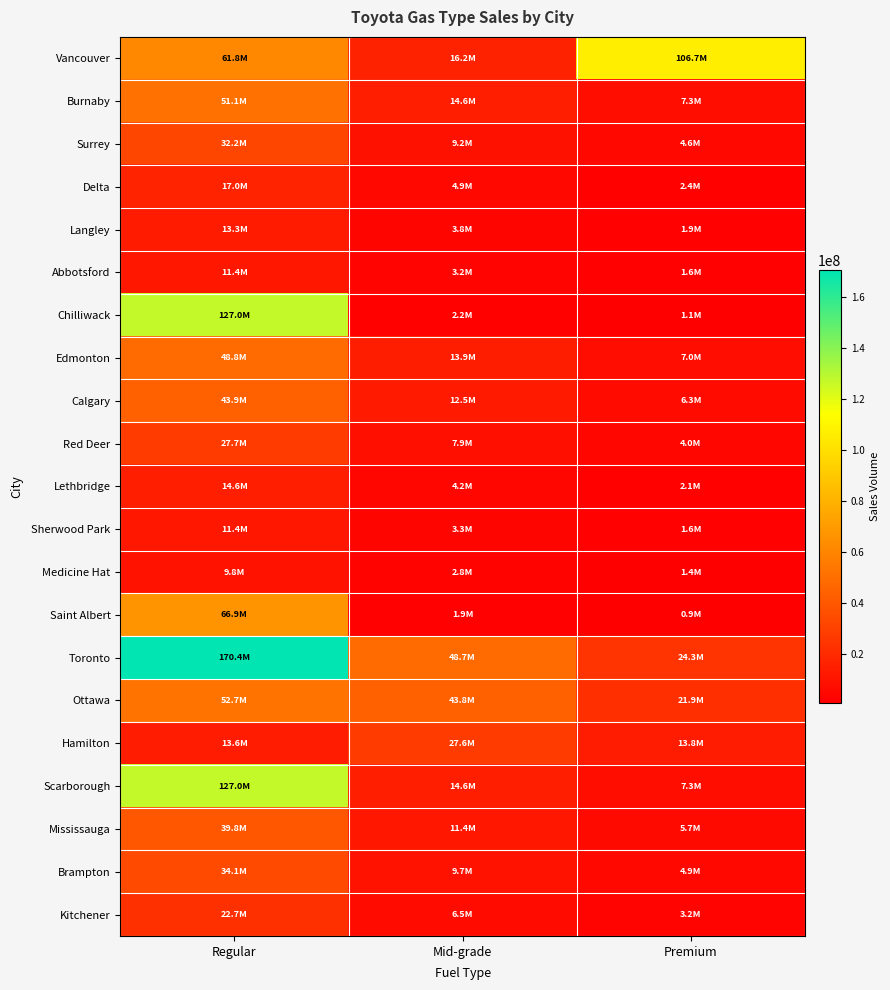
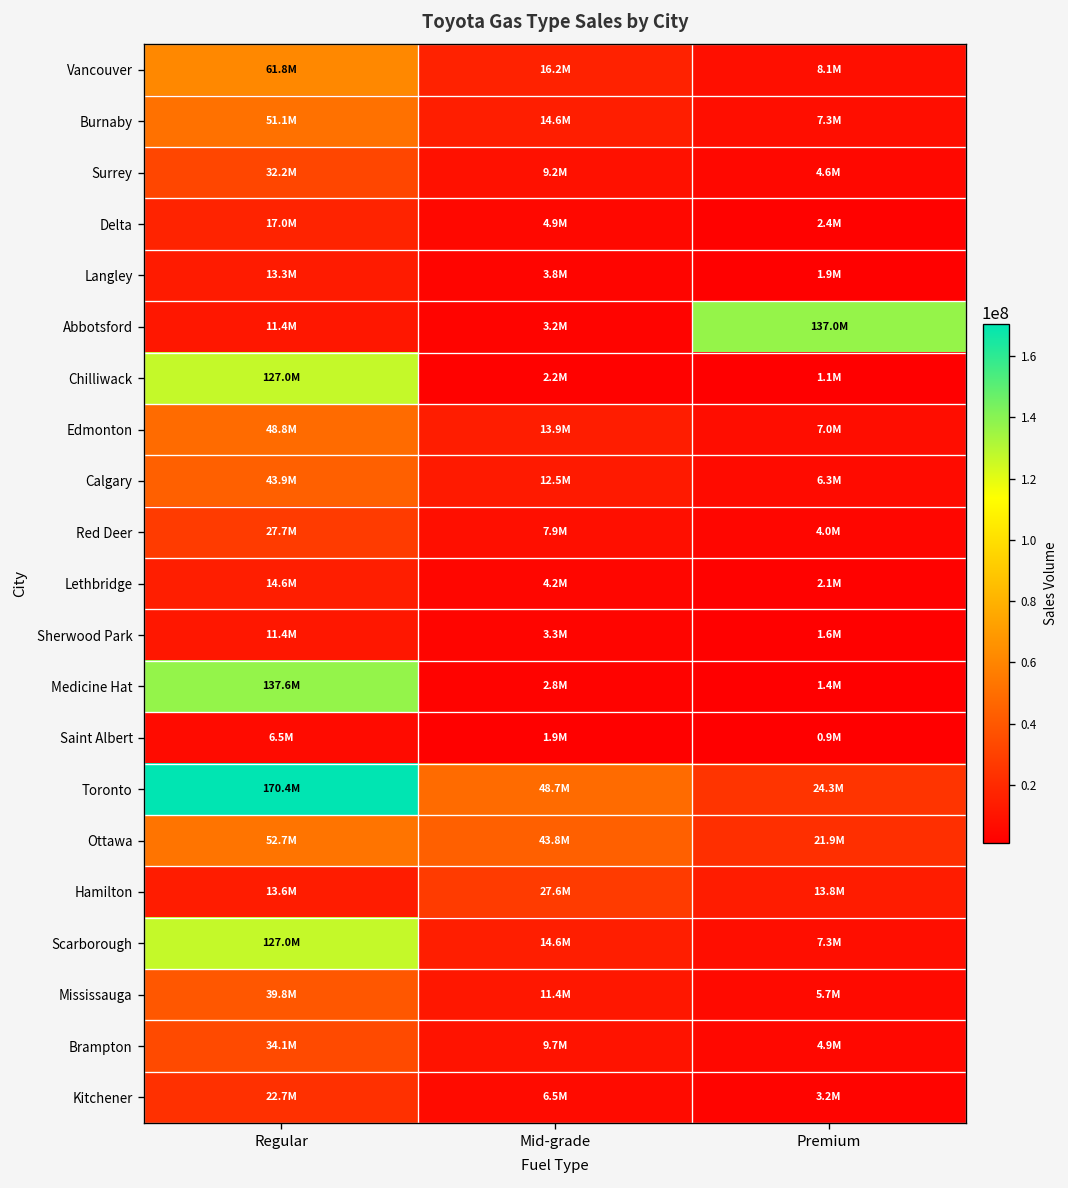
  {
    "Vancouver": {
      "Regular": "61.8M",
      "Mid-grade": "16.2M",
-     "Premium": "106.7M"
+     "Premium": "8.1M"
    },
    "Burnaby": {
      "Regular": "51.1M",
      "Mid-grade": "14.6M",
      "Premium": "7.3M"
    },
    "Surrey": {
      "Regular": "32.2M",
      "Mid-grade": "9.2M",
      "Premium": "4.6M"
    },
    "Delta": {
      "Regular": "17.0M",
      "Mid-grade": "4.9M",
      "Premium": "2.4M"
    },
    "Langley": {
      "Regular": "13.3M",
      "Mid-grade": "3.8M",
      "Premium": "1.9M"
    },
    "Abbotsford": {
      "Regular": "11.4M",
      "Mid-grade": "3.2M",
-     "Premium": "1.6M"
+     "Premium": "137.0M"
    },
    "Chilliwack": {
      "Regular": "127.0M",
      "Mid-grade": "2.2M",
      "Premium": "1.1M"
    },
    "Edmonton": {
      "Regular": "48.8M",
      "Mid-grade": "13.9M",
      "Premium": "7.0M"
    },
    "Calgary": {
      "Regular": "43.9M",
      "Mid-grade": "12.5M",
      "Premium": "6.3M"
    },
    "Red Deer": {
      "Regular": "27.7M",
      "Mid-grade": "7.9M",
      "Premium": "4.0M"
    },
    "Lethbridge": {
      "Regular": "14.6M",
      "Mid-grade": "4.2M",
      "Premium": "2.1M"
    },
    "Sherwood Park": {
      "Regular": "11.4M",
      "Mid-grade": "3.3M",
      "Premium": "1.6M"
    },
    "Medicine Hat": {
-     "Regular": "9.8M",
+     "Regular": "137.6M",
      "Mid-grade": "2.8M",
      "Premium": "1.4M"
    },
    "Saint Albert": {
-     "Regular": "66.9M",
+     "Regular": "6.5M",
      "Mid-grade": "1.9M",
      "Premium": "0.9M"
    },
    "Toronto": {
      "Regular": "170.4M",
      "Mid-grade": "48.7M",
      "Premium": "24.3M"
    },
    "Ottawa": {
      "Regular": "52.7M",
      "Mid-grade": "43.8M",
      "Premium": "21.9M"
    },
    "Hamilton": {
      "Regular": "13.6M",
      "Mid-grade": "27.6M",
      "Premium": "13.8M"
    },
    "Scarborough": {
      "Regular": "127.0M",
      "Mid-grade": "14.6M",
      "Premium": "7.3M"
    },
    "Mississauga": {
      "Regular": "39.8M",
      "Mid-grade": "11.4M",
      "Premium": "5.7M"
    },
    "Brampton": {
      "Regular": "34.1M",
      "Mid-grade": "9.7M",
      "Premium": "4.9M"
    },
    "Kitchener": {
      "Regular": "22.7M",
      "Mid-grade": "6.5M",
      "Premium": "3.2M"
    }
  }
